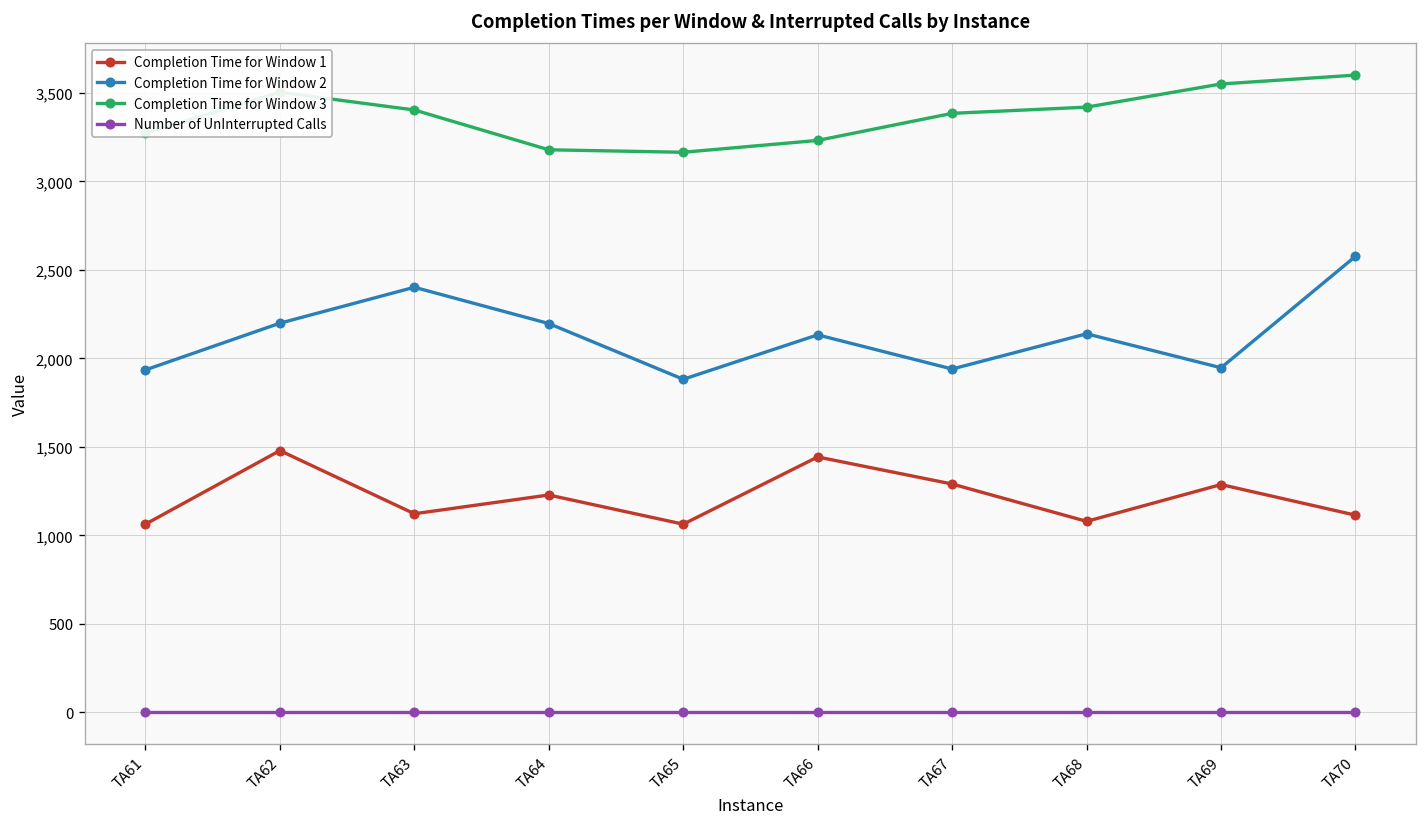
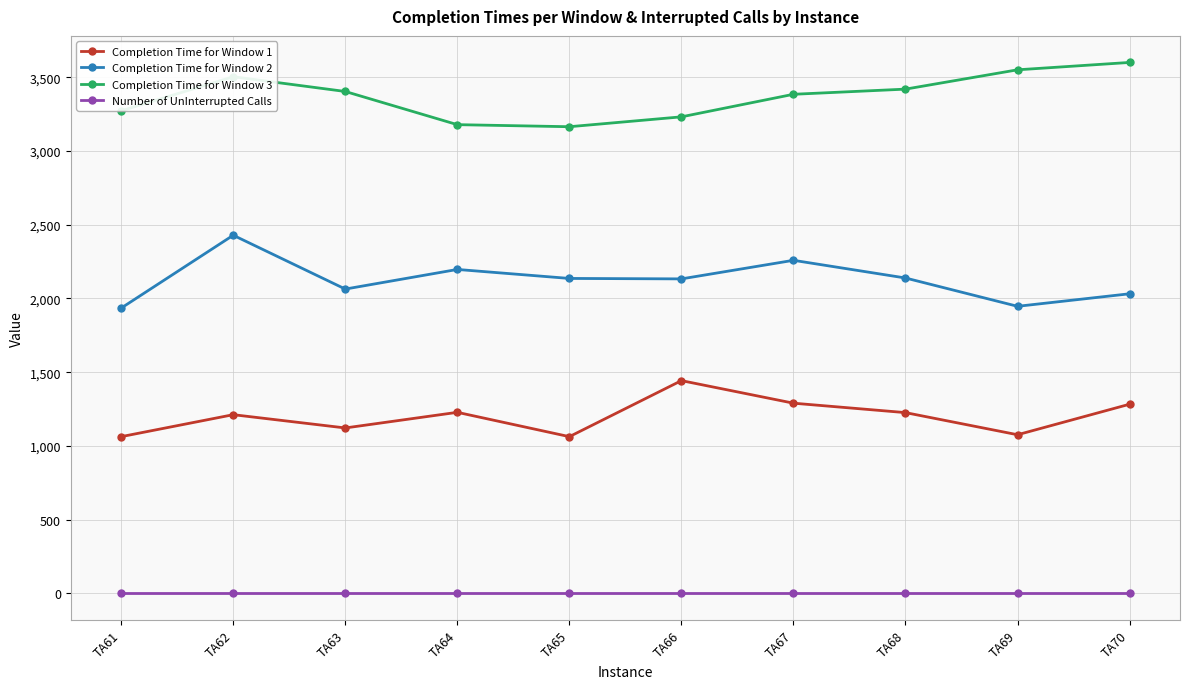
  {
    "Completion Time for Window 1": {
      "TA61": "1,060",
-     "TA62": "1,480",
+     "TA62": "1,210",
      "TA63": "1,120",
      "TA64": "1,230",
      "TA65": "1,060",
      "TA66": "1,440",
      "TA67": "1,290",
-     "TA68": "1,080",
-     "TA69": "1,290",
-     "TA70": "1,110"
+     "TA68": "1,230",
+     "TA69": "1,080",
+     "TA70": "1,280"
    },
    "Completion Time for Window 2": {
      "TA61": "1,940",
-     "TA62": "2,200",
-     "TA63": "2,400",
+     "TA62": "2,430",
+     "TA63": "2,060",
      "TA64": "2,200",
-     "TA65": "1,880",
+     "TA65": "2,140",
      "TA66": "2,130",
-     "TA67": "1,940",
+     "TA67": "2,260",
      "TA68": "2,140",
      "TA69": "1,950",
-     "TA70": "2,580"
+     "TA70": "2,030"
    },
    "Completion Time for Window 3": {
      "TA61": "3,270",
      "TA63": "3,400",
      "TA64": "3,180",
      "TA65": "3,170",
      "TA66": "3,230",
      "TA67": "3,390",
      "TA68": "3,420",
      "TA69": "3,550",
      "TA70": "3,600"
    },
    "Number of UnInterrupted Calls": {
      "TA61": "0",
      "TA62": "0",
      "TA63": "0",
      "TA64": "0",
      "TA65": "0",
      "TA66": "0",
      "TA67": "0",
      "TA68": "0",
      "TA69": "0",
      "TA70": "0"
    }
  }
